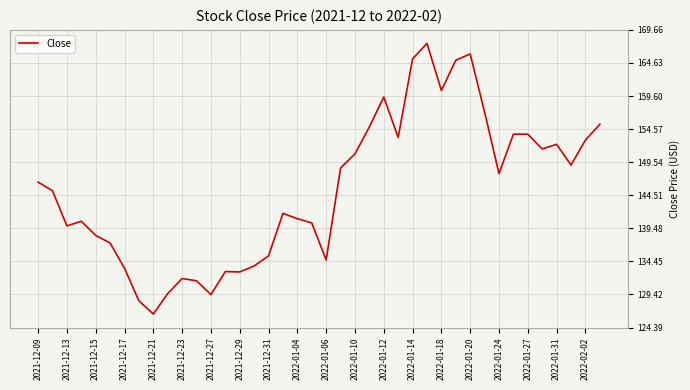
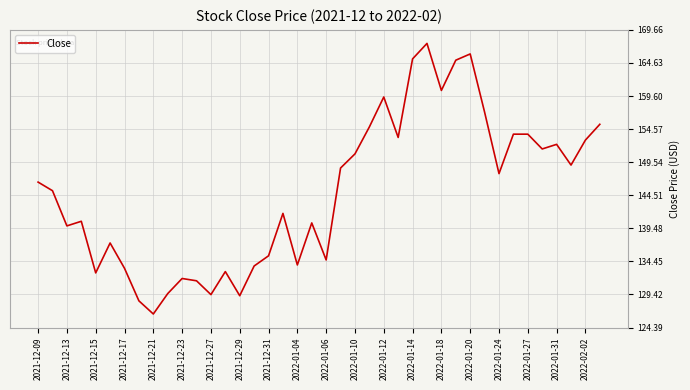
  {
    "2021-12-09": 147,
    "2021-12-13": 140,
-   "2021-12-15": 138,
+   "2021-12-15": 133,
    "2021-12-17": 133,
    "2021-12-21": 126,
    "2021-12-23": 132,
    "2021-12-27": 129,
-   "2021-12-29": 133,
+   "2021-12-29": 129,
    "2021-12-31": 135,
-   "2022-01-04": 141,
+   "2022-01-04": 134,
    "2022-01-06": 135,
    "2022-01-10": 151,
    "2022-01-12": 159,
    "2022-01-14": 165,
    "2022-01-18": 160,
    "2022-01-20": 166,
    "2022-01-24": 148,
    "2022-01-27": 154,
    "2022-01-31": 152,
    "2022-02-02": 153
  }
